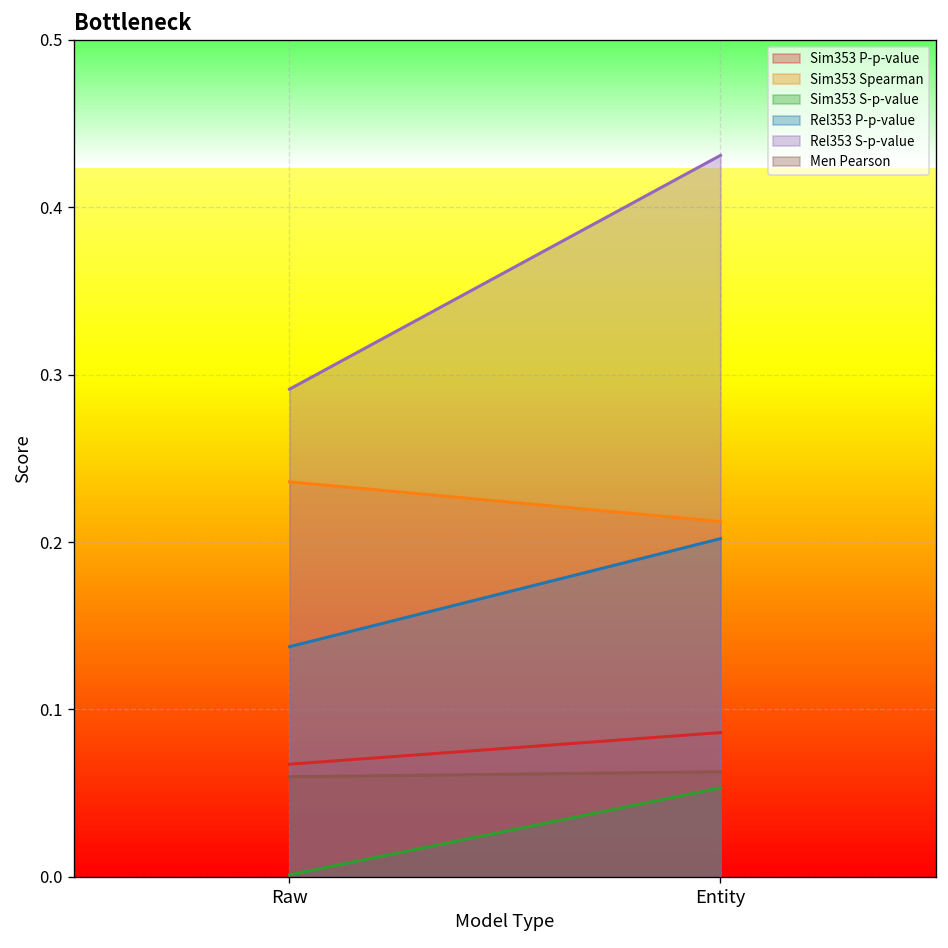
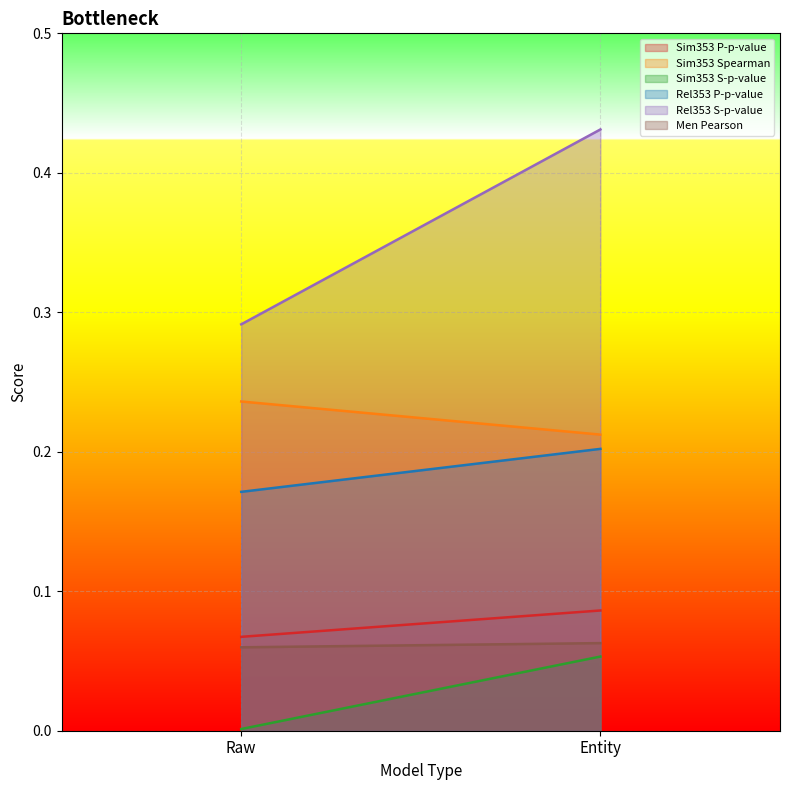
  {
    "Sim353 S-p-value": {
      "Raw": 0.001,
      "Entity": 0.053
    },
    "Rel353 P-p-value": {
-     "Raw": 0.138,
+     "Raw": 0.171,
      "Entity": 0.202
    },
    "Rel353 S-p-value": {
      "Raw": 0.291,
      "Entity": 0.431
    }
  }
